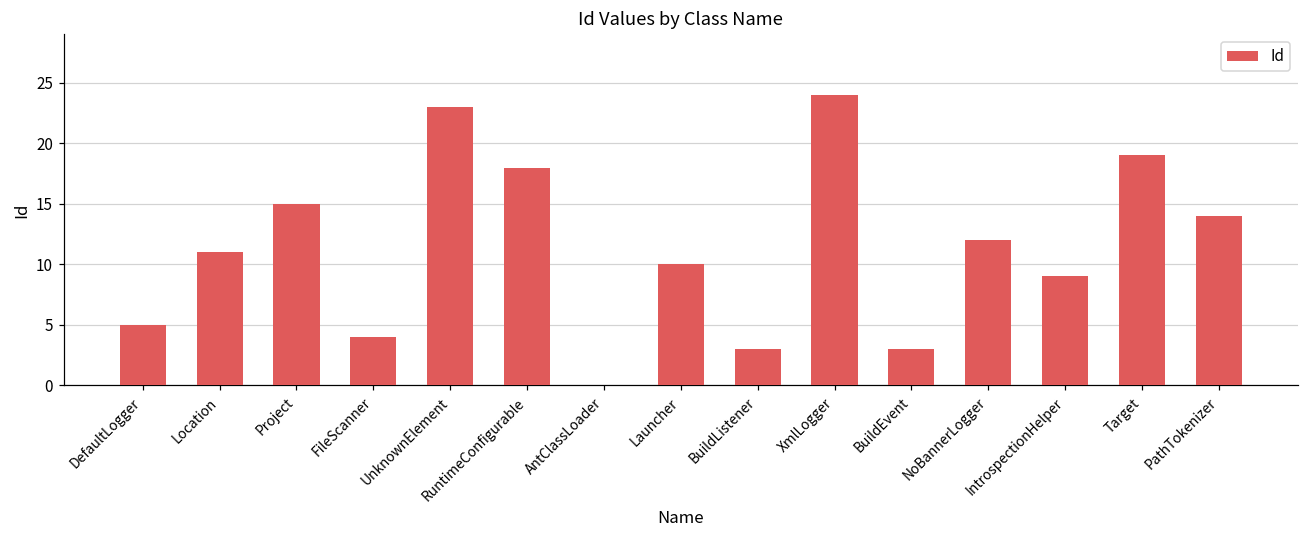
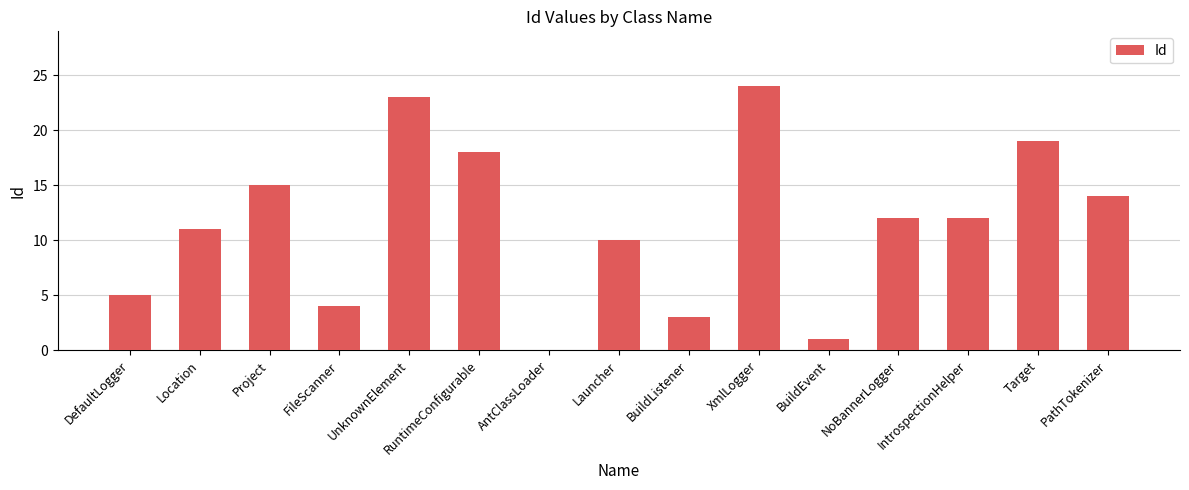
  {
    "DefaultLogger": 5,
    "Location": 11,
    "Project": 15,
    "FileScanner": 4,
    "UnknownElement": 23,
    "RuntimeConfigurable": 18,
    "AntClassLoader": 0,
    "Launcher": 10,
    "BuildListener": 3,
    "XmlLogger": 24,
-   "BuildEvent": 3,
+   "BuildEvent": 1,
    "NoBannerLogger": 12,
-   "IntrospectionHelper": 9,
+   "IntrospectionHelper": 12,
    "Target": 19,
    "PathTokenizer": 14
  }
